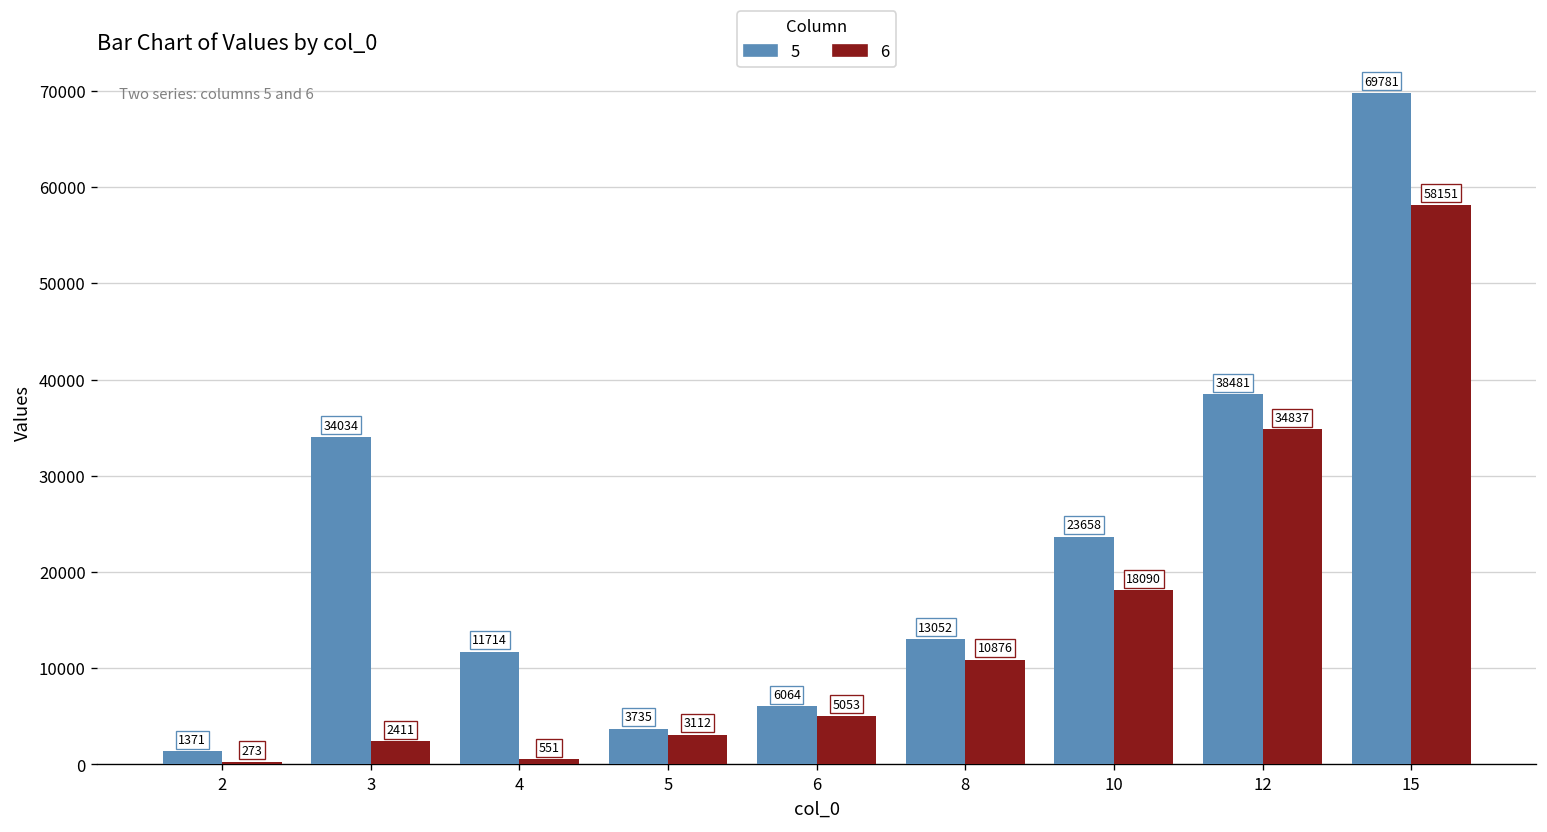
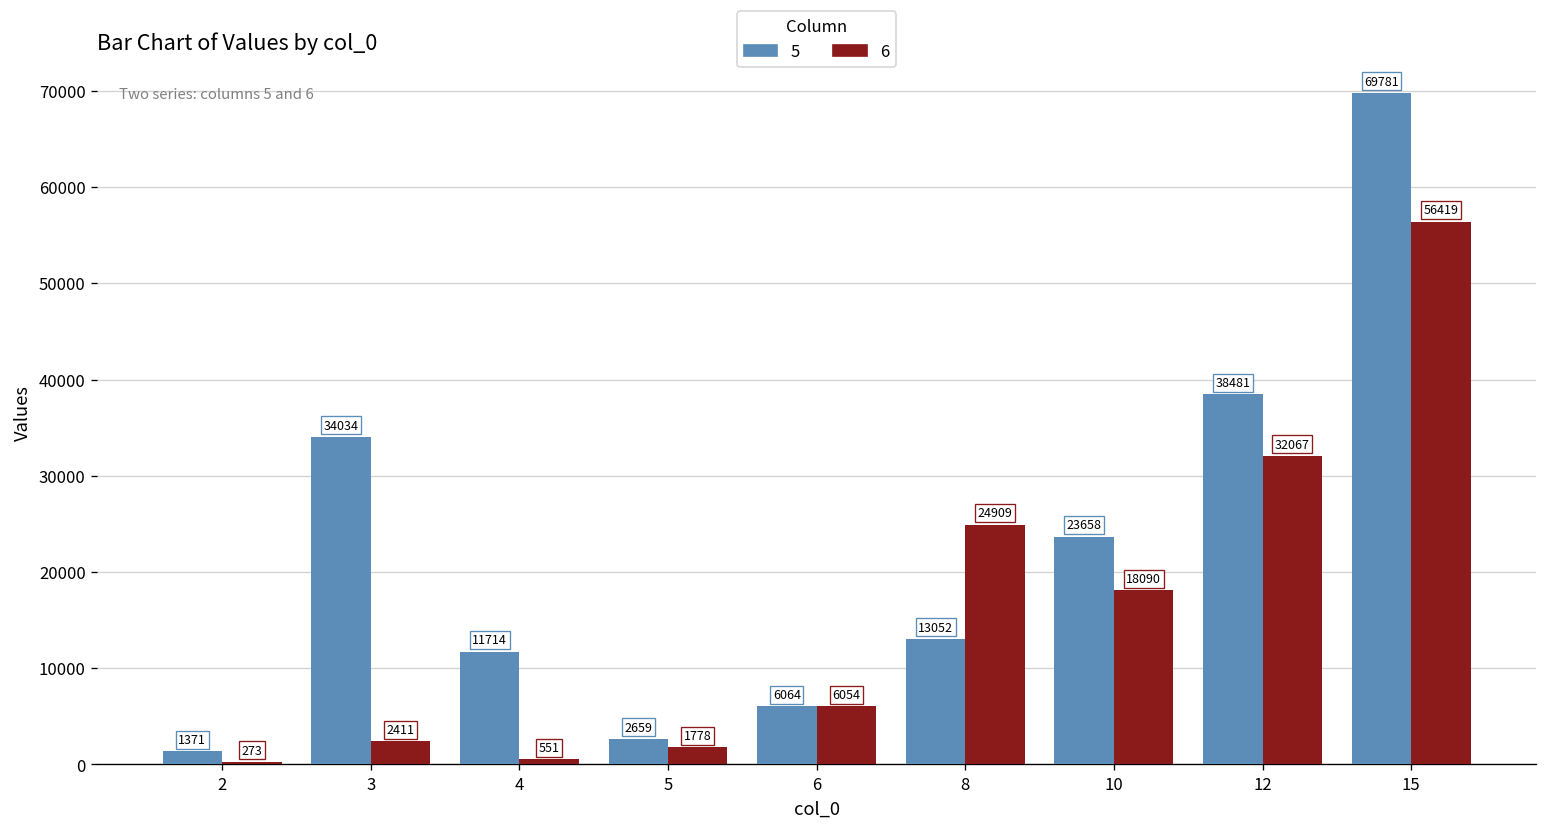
  {
    "5": {
-     "5": 3735
+     "5": 2659
    },
    "6": {
-     "5": 3112,
-     "6": 5053,
-     "8": 10876,
-     "12": 34837,
-     "15": 58151
+     "5": 1778,
+     "6": 6054,
+     "8": 24909,
+     "12": 32067,
+     "15": 56419
    }
  }
